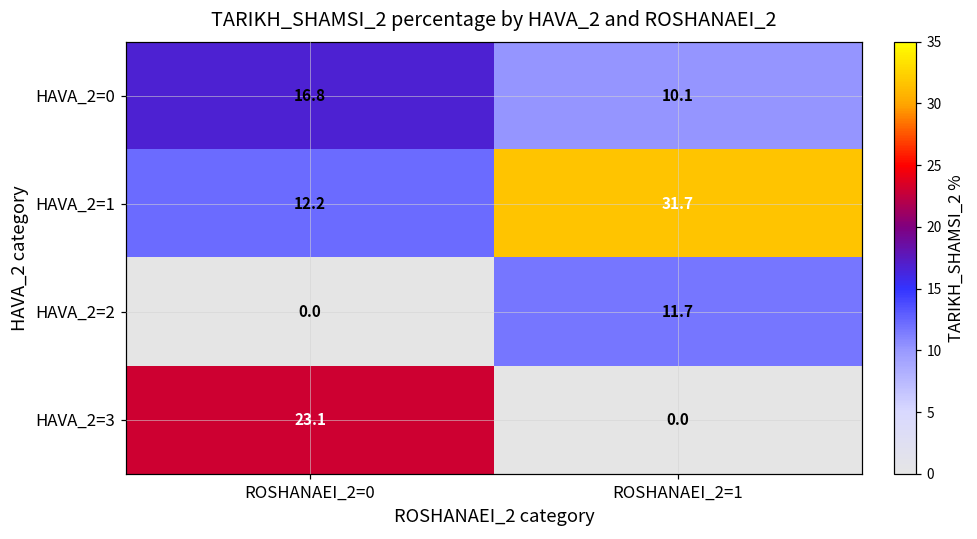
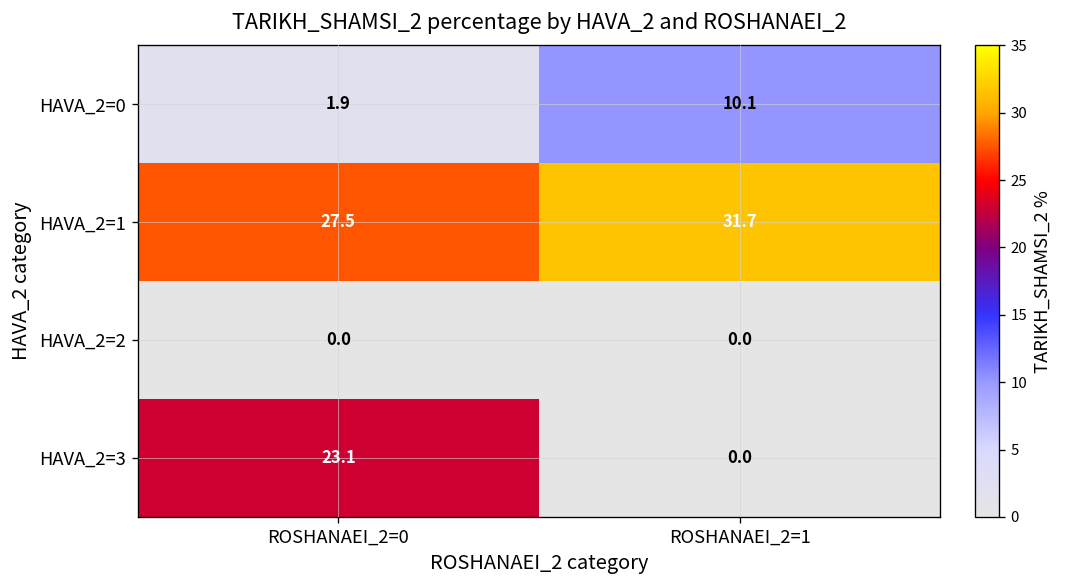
  {
    "HAVA_2=0": {
-     "ROSHANAEI_2=0": 16.8,
+     "ROSHANAEI_2=0": 1.9,
      "ROSHANAEI_2=1": 10.1
    },
    "HAVA_2=1": {
-     "ROSHANAEI_2=0": 12.2,
+     "ROSHANAEI_2=0": 27.5,
      "ROSHANAEI_2=1": 31.7
    },
    "HAVA_2=2": {
      "ROSHANAEI_2=0": 0.0,
-     "ROSHANAEI_2=1": 11.7
+     "ROSHANAEI_2=1": 0.0
    },
    "HAVA_2=3": {
      "ROSHANAEI_2=0": 23.1,
      "ROSHANAEI_2=1": 0.0
    }
  }
